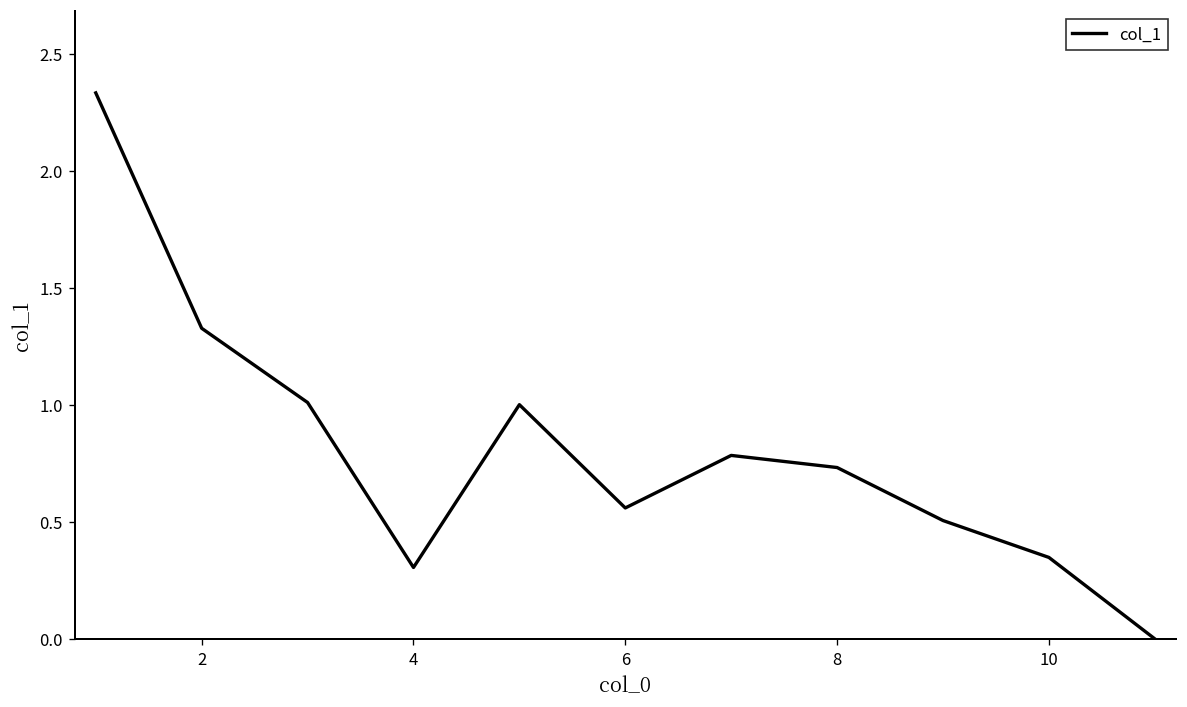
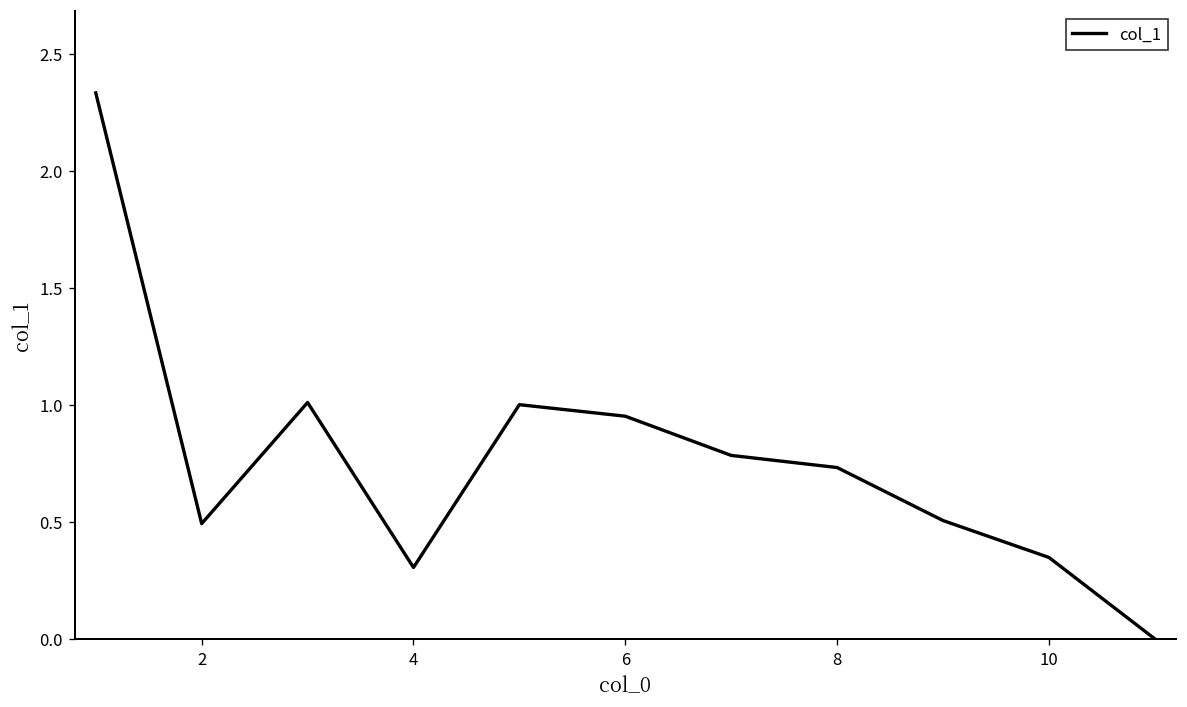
  {
-   "2": 1.33,
+   "2": 0.49,
    "4": 0.31,
-   "6": 0.56,
+   "6": 0.95,
    "8": 0.73,
    "10": 0.35
  }
